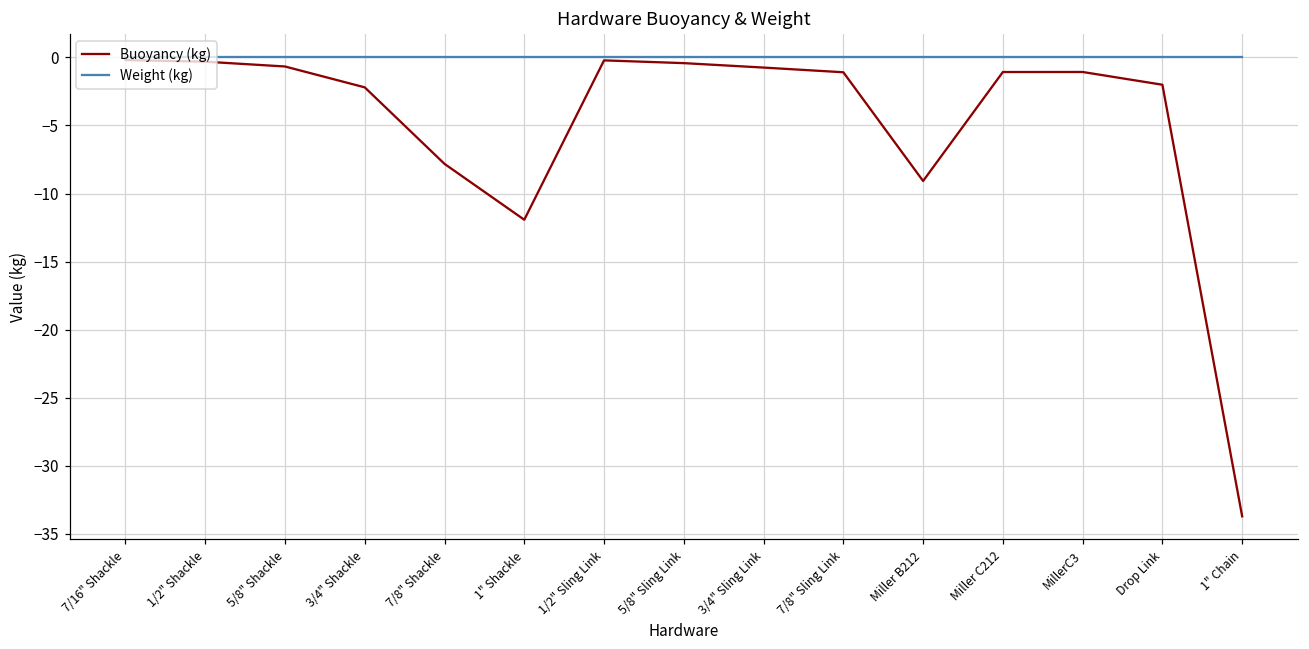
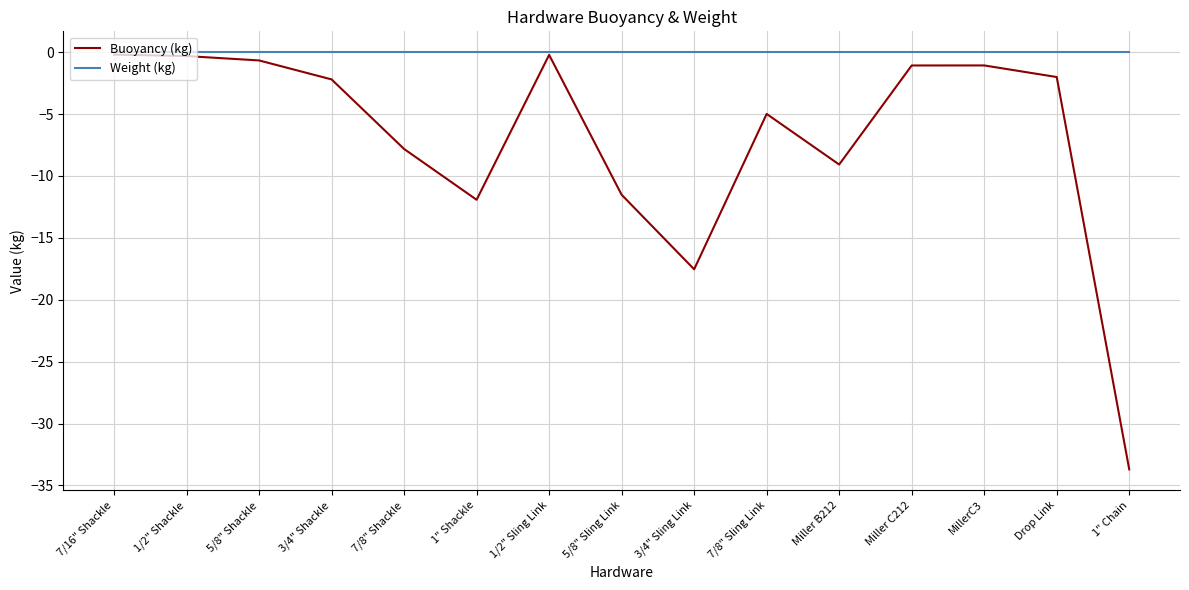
  {
    "Buoyancy (kg)": {
      "5/8\" Shackle": -0.7,
      "3/4\" Shackle": -2.2,
      "7/8\" Shackle": -7.8,
      "1\" Shackle": -11.9,
      "1/2\" Sling Link": -0.2,
-     "5/8\" Sling Link": -0.4,
-     "3/4\" Sling Link": -0.7,
-     "7/8\" Sling Link": -1.1,
+     "5/8\" Sling Link": -11.5,
+     "3/4\" Sling Link": -17.5,
+     "7/8\" Sling Link": -5.0,
      "Miller B212": -9.1,
      "Miller C212": -1.1,
      "MillerC3": -1.1,
      "Drop Link": -2.0,
      "1\" Chain": -33.7
    },
    "Weight (kg)": {
      "5/8\" Shackle": 0.0,
      "3/4\" Shackle": 0.0,
      "7/8\" Shackle": 0.0,
      "1\" Shackle": 0.0,
      "1/2\" Sling Link": 0.0,
      "5/8\" Sling Link": 0.0,
      "3/4\" Sling Link": 0.0,
      "7/8\" Sling Link": 0.0,
      "Miller B212": 0.0,
      "Miller C212": 0.0,
      "MillerC3": 0.0,
      "Drop Link": 0.0,
      "1\" Chain": 0.0
    }
  }
